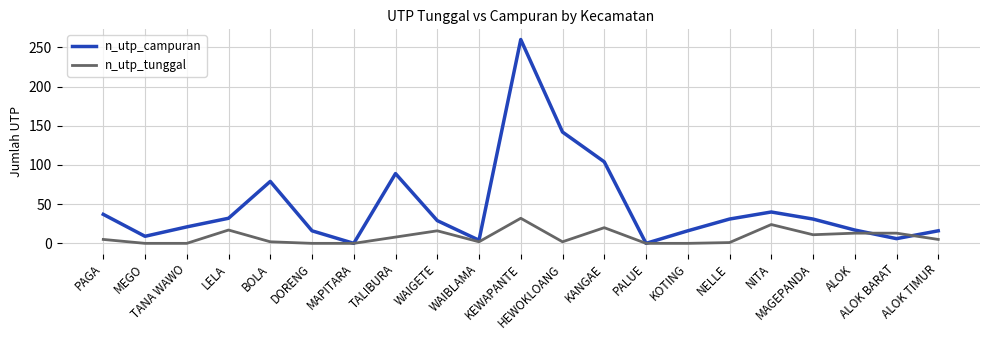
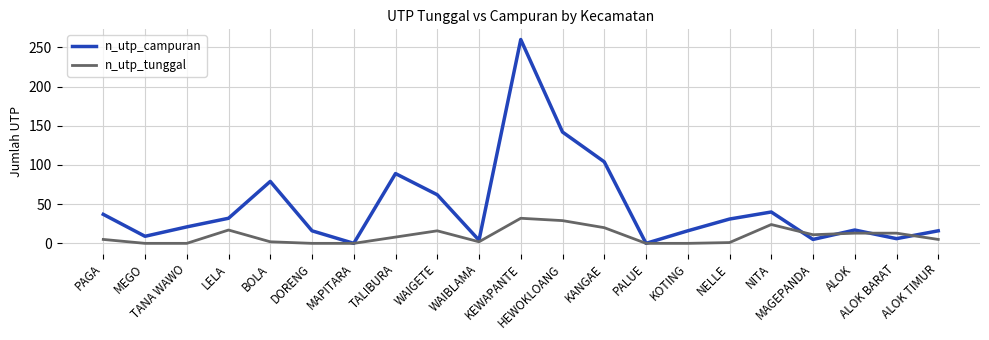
  {
    "n_utp_campuran": {
      "PAGA": 40,
      "MEGO": 10,
      "TANA WAWO": 20,
      "LELA": 30,
      "BOLA": 80,
      "DORENG": 20,
      "TALIBURA": 90,
-     "WAIGETE": 30,
+     "WAIGETE": 60,
      "KEWAPANTE": 260,
      "HEWOKLOANG": 140,
      "KANGAE": 100,
      "KOTING": 20,
      "NELLE": 30,
      "NITA": 40,
-     "MAGEPANDA": 30,
+     "MAGEPANDA": 10,
      "ALOK": 20,
      "ALOK BARAT": 10,
      "ALOK TIMUR": 20
    },
    "n_utp_tunggal": {
      "PAGA": 10,
      "MEGO": 0,
      "TANA WAWO": 0,
      "LELA": 20,
      "BOLA": 0,
      "DORENG": 0,
      "TALIBURA": 10,
      "WAIGETE": 20,
      "KEWAPANTE": 30,
-     "HEWOKLOANG": 0,
+     "HEWOKLOANG": 30,
      "KANGAE": 20,
      "KOTING": 0,
      "NELLE": 0,
      "NITA": 20,
      "MAGEPANDA": 10,
      "ALOK": 10,
      "ALOK BARAT": 10,
      "ALOK TIMUR": 10
    }
  }
